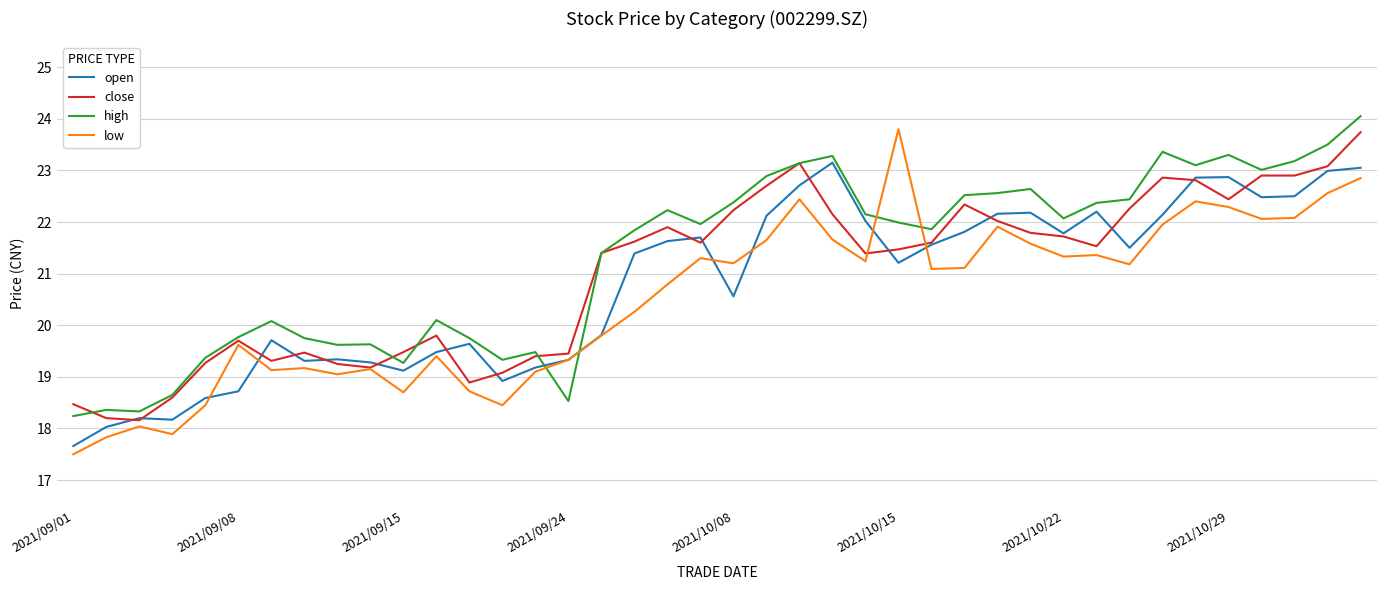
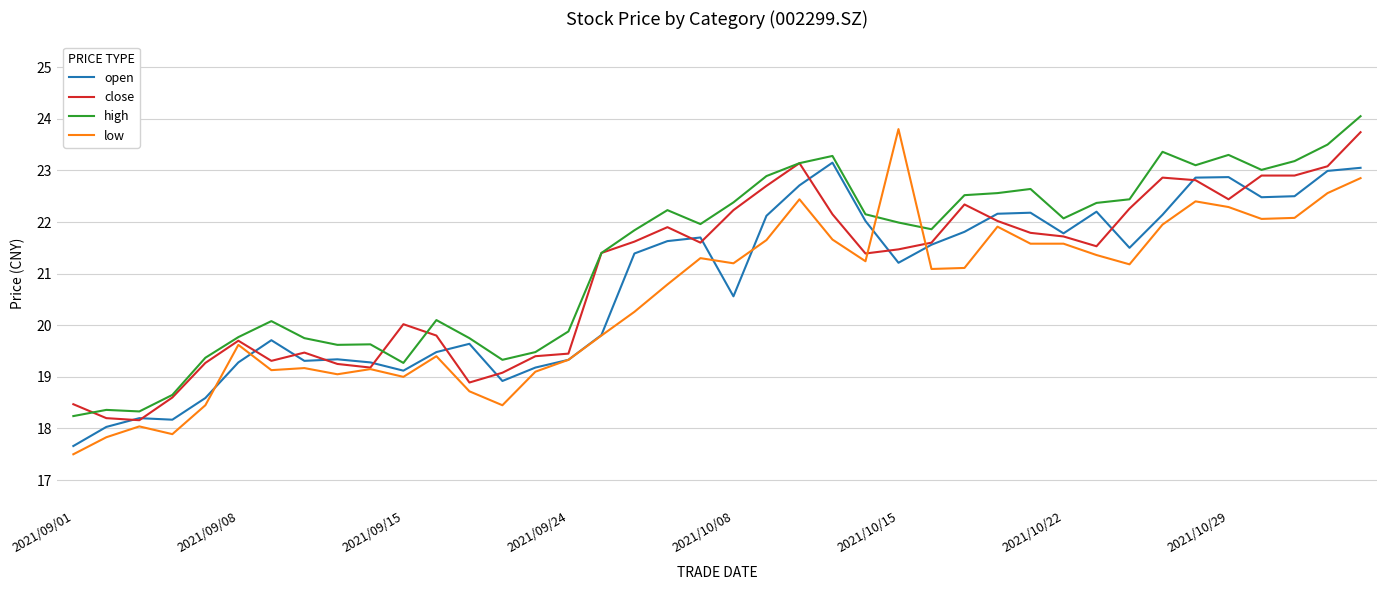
  {
    "open": {
      "2021/09/01": 17.7,
-     "2021/09/08": 18.7,
+     "2021/09/08": 19.3,
      "2021/09/15": 19.1,
      "2021/10/08": 20.6,
      "2021/10/15": 21.2,
      "2021/10/22": 21.8,
      "2021/10/29": 22.9
    },
    "close": {
      "2021/09/01": 18.5,
      "2021/09/08": 19.7,
-     "2021/09/15": 19.5,
+     "2021/09/15": 20.0,
      "2021/09/24": 19.5,
      "2021/10/08": 22.2,
      "2021/10/15": 21.5,
      "2021/10/22": 21.7,
      "2021/10/29": 22.4
    },
    "high": {
      "2021/09/01": 18.2,
      "2021/09/08": 19.8,
      "2021/09/15": 19.3,
-     "2021/09/24": 18.5,
+     "2021/09/24": 19.9,
      "2021/10/08": 22.4,
      "2021/10/15": 22.0,
      "2021/10/22": 22.1,
      "2021/10/29": 23.3
    },
    "low": {
      "2021/09/01": 17.5,
      "2021/09/08": 19.6,
-     "2021/09/15": 18.7,
+     "2021/09/15": 19.0,
      "2021/10/08": 21.2,
      "2021/10/15": 23.8,
-     "2021/10/22": 21.3,
+     "2021/10/22": 21.6,
      "2021/10/29": 22.3
    }
  }
